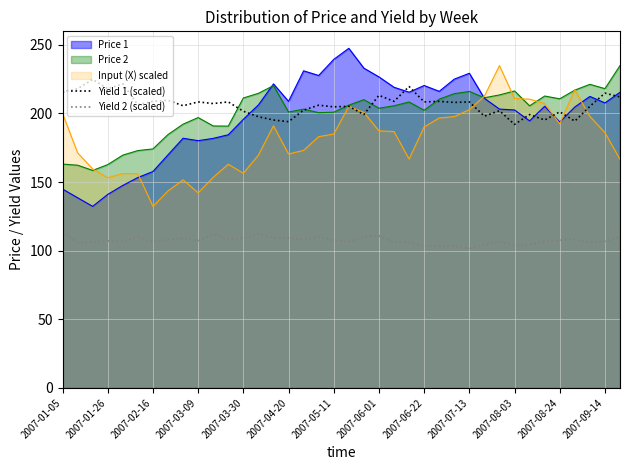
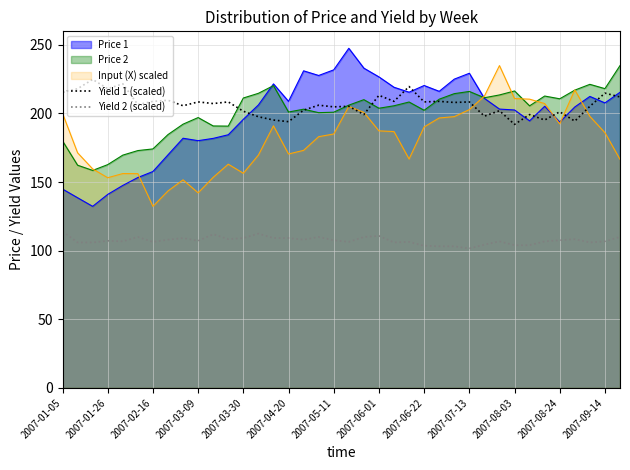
  {
    "Price 1": {
      "2007-01-05": 145,
      "2007-01-26": 141,
      "2007-02-16": 158,
      "2007-03-09": 180,
      "2007-03-30": 196,
      "2007-04-20": 209,
-     "2007-05-11": 239,
+     "2007-05-11": 232,
      "2007-06-01": 227,
      "2007-06-22": 220,
      "2007-07-13": 229,
      "2007-08-03": 203,
      "2007-09-14": 208
    },
    "Price 2": {
-     "2007-01-05": 163,
+     "2007-01-05": 180,
      "2007-01-26": 163,
      "2007-02-16": 174,
      "2007-03-09": 197,
      "2007-03-30": 211,
      "2007-04-20": 201,
      "2007-05-11": 201,
      "2007-06-01": 204,
      "2007-06-22": 202,
      "2007-07-13": 216,
      "2007-08-03": 216,
      "2007-08-24": 211,
      "2007-09-14": 218
    },
    "Input (X) scaled": {
      "2007-01-05": 200,
      "2007-01-26": 153,
      "2007-02-16": 132,
      "2007-03-09": 142,
      "2007-03-30": 156,
      "2007-04-20": 170,
      "2007-05-11": 185,
      "2007-06-01": 187,
      "2007-06-22": 190,
      "2007-07-13": 203,
      "2007-08-03": 211,
      "2007-09-14": 186
    },
    "Yield 1 (scaled)": {
      "2007-01-05": 216,
      "2007-03-09": 208,
      "2007-03-30": 202,
      "2007-04-20": 194,
      "2007-05-11": 205,
      "2007-06-01": 213,
      "2007-06-22": 208,
      "2007-07-13": 208,
      "2007-08-03": 192,
      "2007-08-24": 201,
      "2007-09-14": 215
    },
    "Yield 2 (scaled)": {
      "2007-01-05": 114,
      "2007-01-26": 107,
      "2007-02-16": 106,
      "2007-03-09": 107,
      "2007-03-30": 109,
      "2007-04-20": 109,
      "2007-05-11": 108,
      "2007-06-01": 111,
      "2007-06-22": 104,
      "2007-07-13": 102,
      "2007-08-03": 104,
      "2007-08-24": 108,
      "2007-09-14": 107
    }
  }
